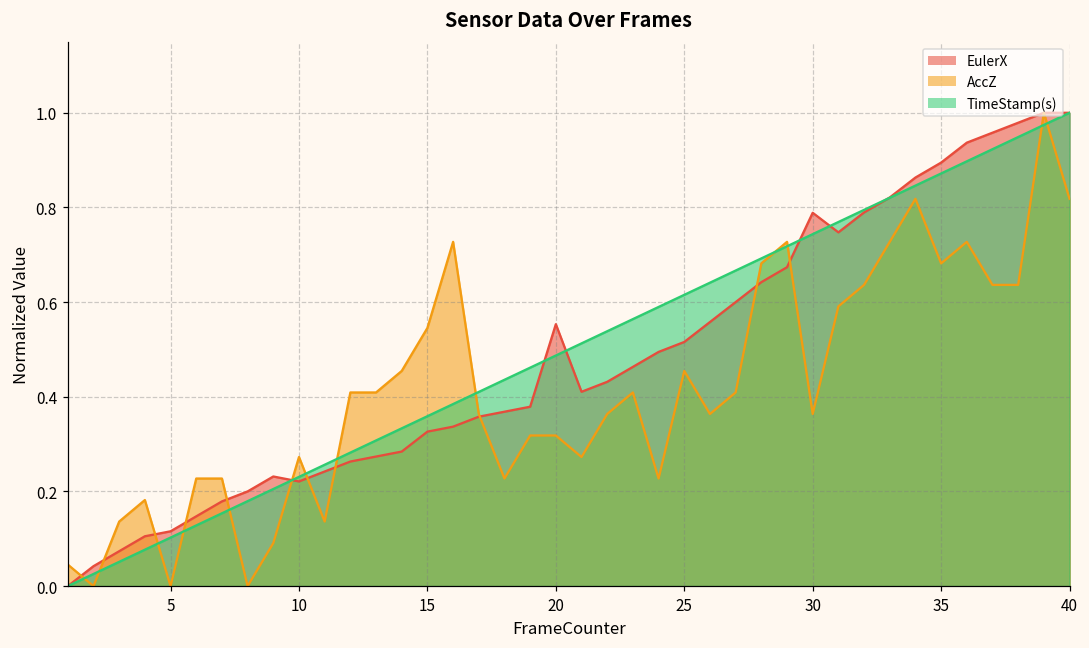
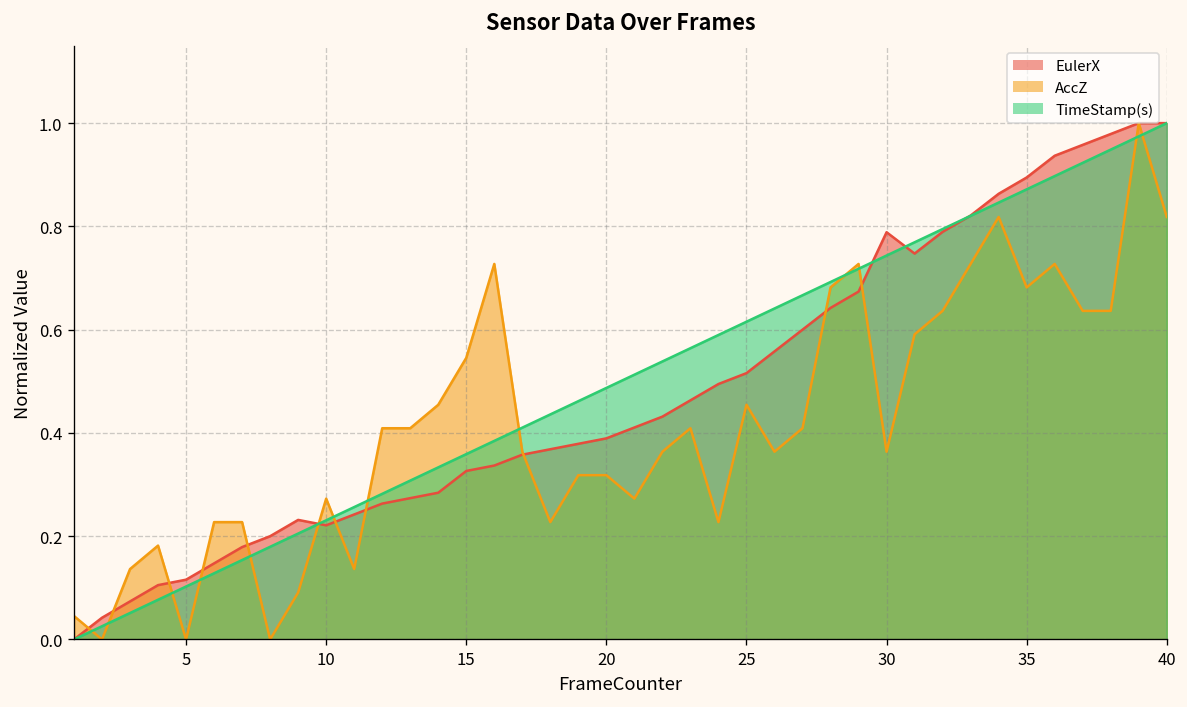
  {
    "EulerX": {
      "5": 0.12,
      "10": 0.22,
      "15": 0.33,
-     "20": 0.55,
+     "20": 0.39,
      "25": 0.52,
      "30": 0.79,
      "35": 0.89
    },
    "AccZ": {
      "5": 0.00,
      "10": 0.27,
      "15": 0.55,
      "20": 0.32,
      "25": 0.45,
      "30": 0.36,
      "35": 0.68,
      "40": 0.82
    },
    "TimeStamp(s)": {
      "5": 0.10,
      "10": 0.23,
      "15": 0.36,
      "20": 0.49,
      "25": 0.62,
      "30": 0.74,
      "35": 0.87
    }
  }
